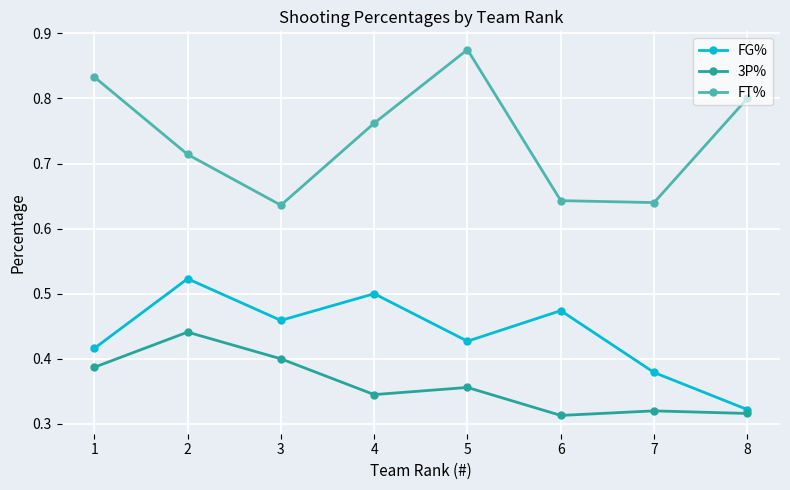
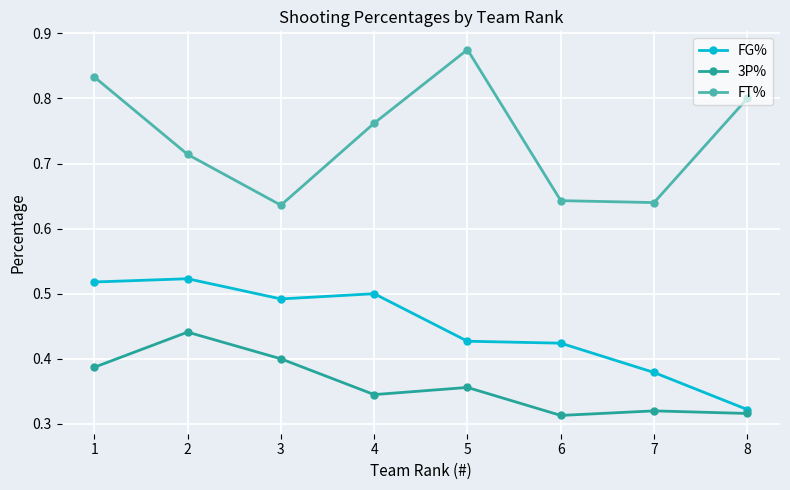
  {
    "FG%": {
-     "1": 0.42,
+     "1": 0.52,
      "2": 0.52,
-     "3": 0.46,
+     "3": 0.49,
      "4": 0.50,
      "5": 0.43,
-     "6": 0.47,
+     "6": 0.42,
      "7": 0.38,
      "8": 0.32
    }
  }
